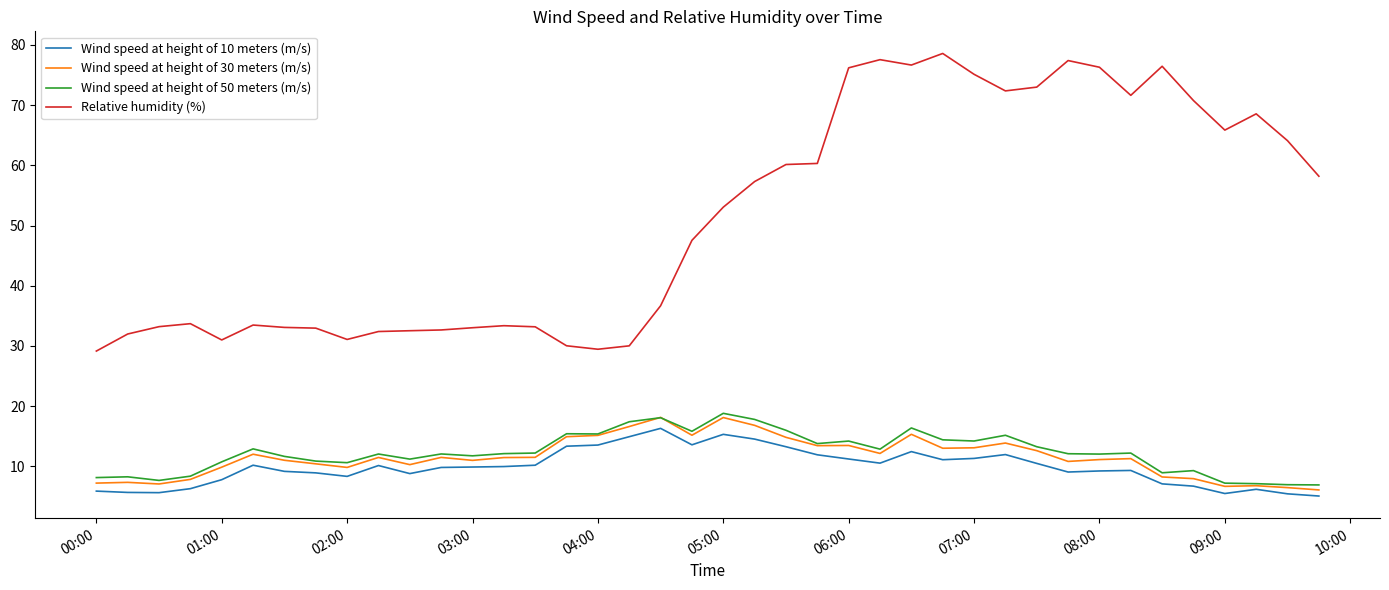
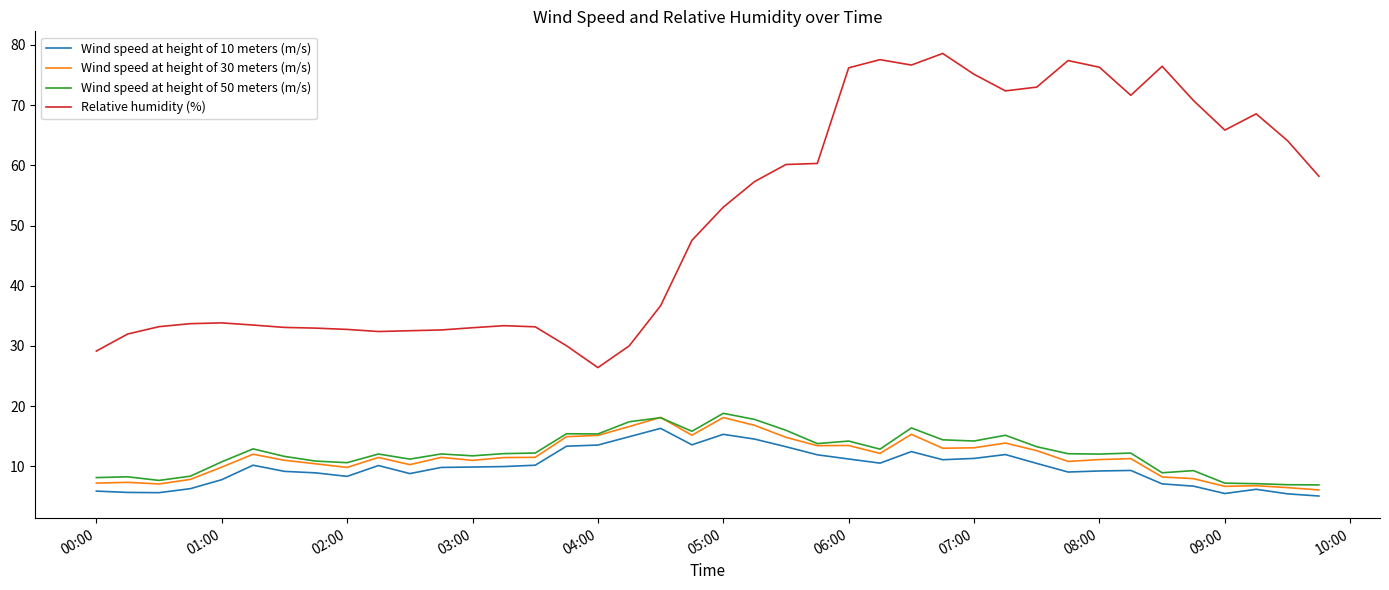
  {
    "Wind speed at height of 10 meters (m/s)": {
      "00:00": 6,
      "01:00": 8,
      "02:00": 8,
      "03:00": 10,
      "04:00": 14,
      "05:00": 15,
      "06:00": 11,
      "07:00": 11,
      "08:00": 9,
      "09:00": 5
    },
    "Wind speed at height of 30 meters (m/s)": {
      "00:00": 7,
      "01:00": 10,
      "02:00": 10,
      "03:00": 11,
      "05:00": 18,
      "06:00": 13,
      "07:00": 13,
      "08:00": 11,
      "09:00": 7
    },
    "Wind speed at height of 50 meters (m/s)": {
      "00:00": 8,
      "01:00": 11,
      "02:00": 11,
      "03:00": 12,
      "05:00": 19,
      "06:00": 14,
      "07:00": 14,
      "08:00": 12,
      "09:00": 7
    },
    "Relative humidity (%)": {
      "00:00": 29,
-     "01:00": 31,
-     "02:00": 31,
+     "01:00": 34,
+     "02:00": 33,
      "03:00": 33,
-     "04:00": 29,
+     "04:00": 26,
      "05:00": 53,
      "06:00": 76,
      "07:00": 75,
      "08:00": 76,
      "09:00": 66
    }
  }
